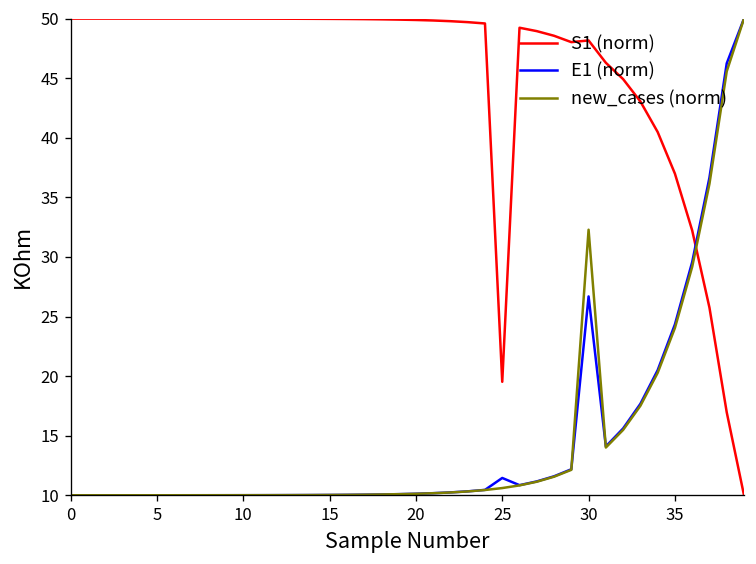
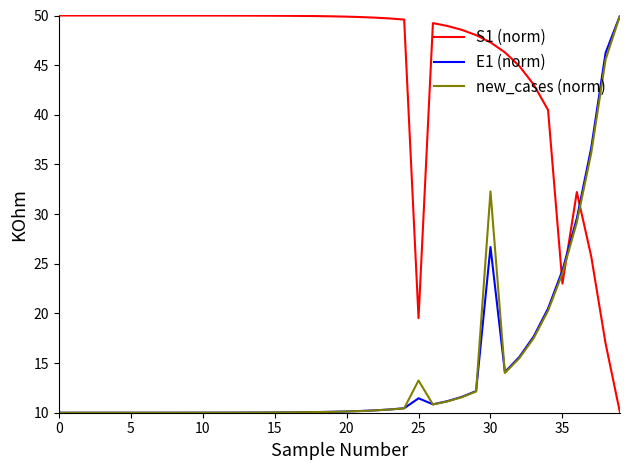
  {
    "S1 (norm)": {
      "0": 50,
      "5": 50,
      "10": 50,
      "15": 50,
      "20": 50,
      "25": 20,
-     "30": 48,
-     "35": 37
+     "30": 47,
+     "35": 23
    },
    "E1 (norm)": {
      "25": 11,
      "30": 27,
      "35": 24
    },
    "new_cases (norm)": {
-     "25": 11,
+     "25": 13,
      "30": 32,
      "35": 24
    }
  }
